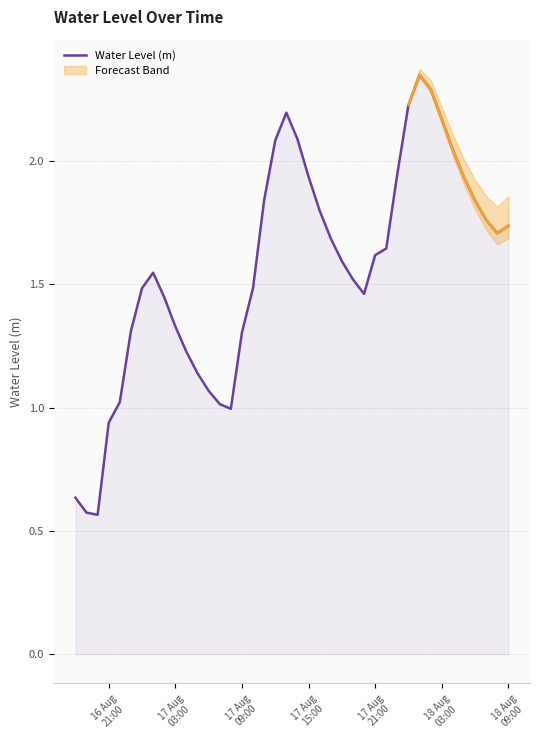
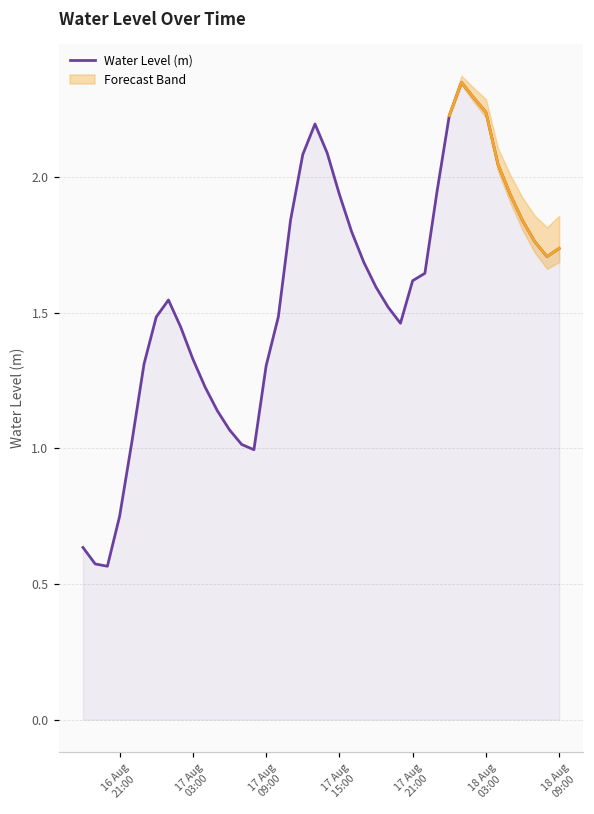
  {
    "Water Level (m)": {
-     "16 Aug 21:00": 0.94,
+     "16 Aug 21:00": 0.75,
      "17 Aug 03:00": 1.33,
      "17 Aug 09:00": 1.31,
      "17 Aug 15:00": 1.94,
      "17 Aug 21:00": 1.62,
-     "18 Aug 03:00": 2.17
+     "18 Aug 03:00": 2.24
    }
  }
